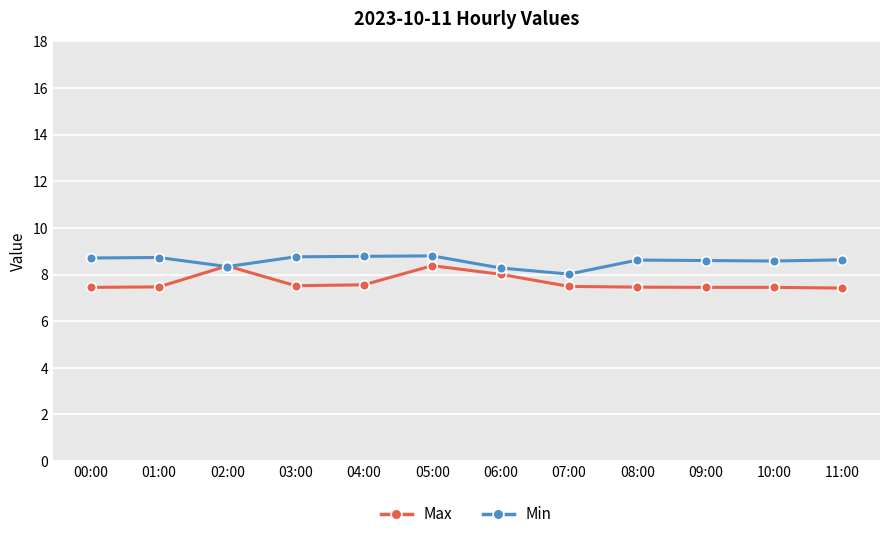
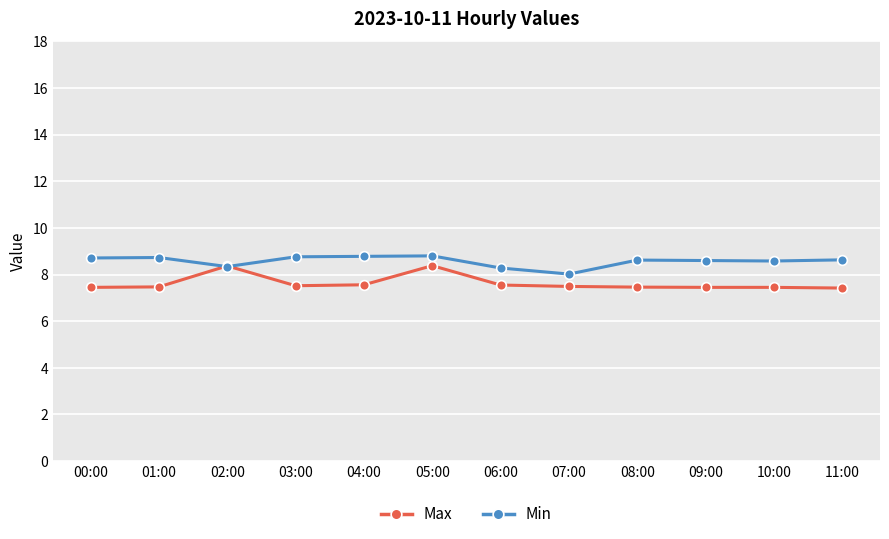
  {
    "Max": {
      "00:00": 7.5,
      "01:00": 7.5,
      "03:00": 7.5,
      "04:00": 7.6,
      "05:00": 8.4,
-     "06:00": 8.0,
+     "06:00": 7.6,
      "07:00": 7.5,
      "08:00": 7.5,
      "09:00": 7.5,
      "10:00": 7.5,
      "11:00": 7.4
    },
    "Min": {
      "00:00": 8.7,
      "01:00": 8.7,
      "03:00": 8.8,
      "04:00": 8.8,
      "05:00": 8.8,
      "06:00": 8.3,
      "07:00": 8.0,
      "08:00": 8.6,
      "09:00": 8.6,
      "10:00": 8.6,
      "11:00": 8.6
    }
  }
